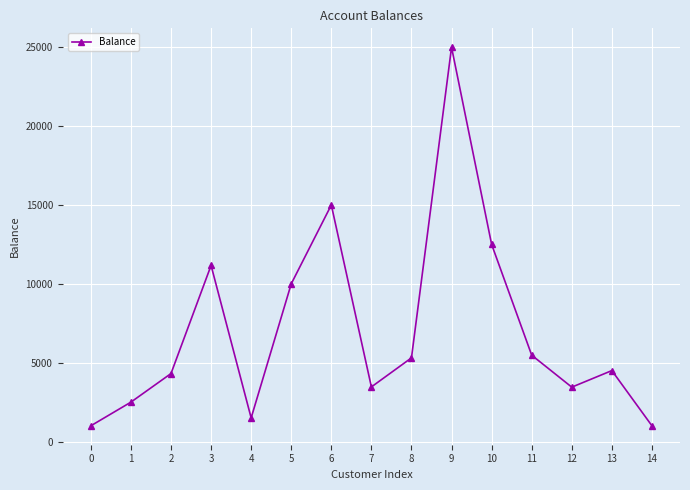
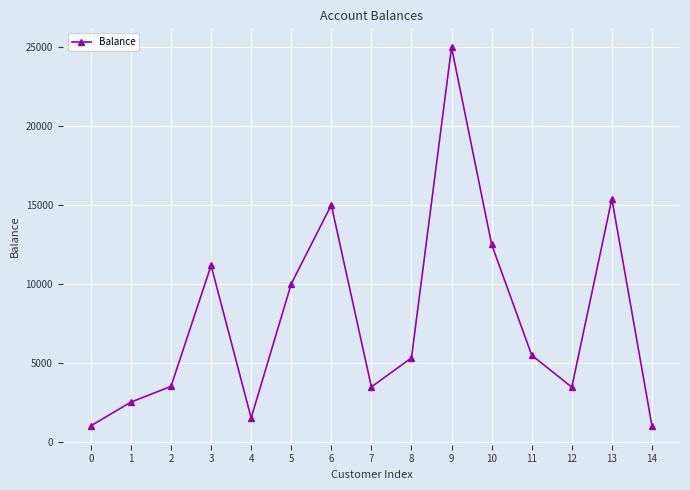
  {
    "0": 1000,
    "1": 2500,
-   "2": 4300,
+   "2": 3500,
    "3": 11200,
    "4": 1500,
    "5": 10000,
    "6": 15000,
    "7": 3500,
    "8": 5300,
    "9": 25000,
    "10": 12500,
    "11": 5500,
    "12": 3500,
-   "13": 4500,
+   "13": 15400,
    "14": 1000
  }
